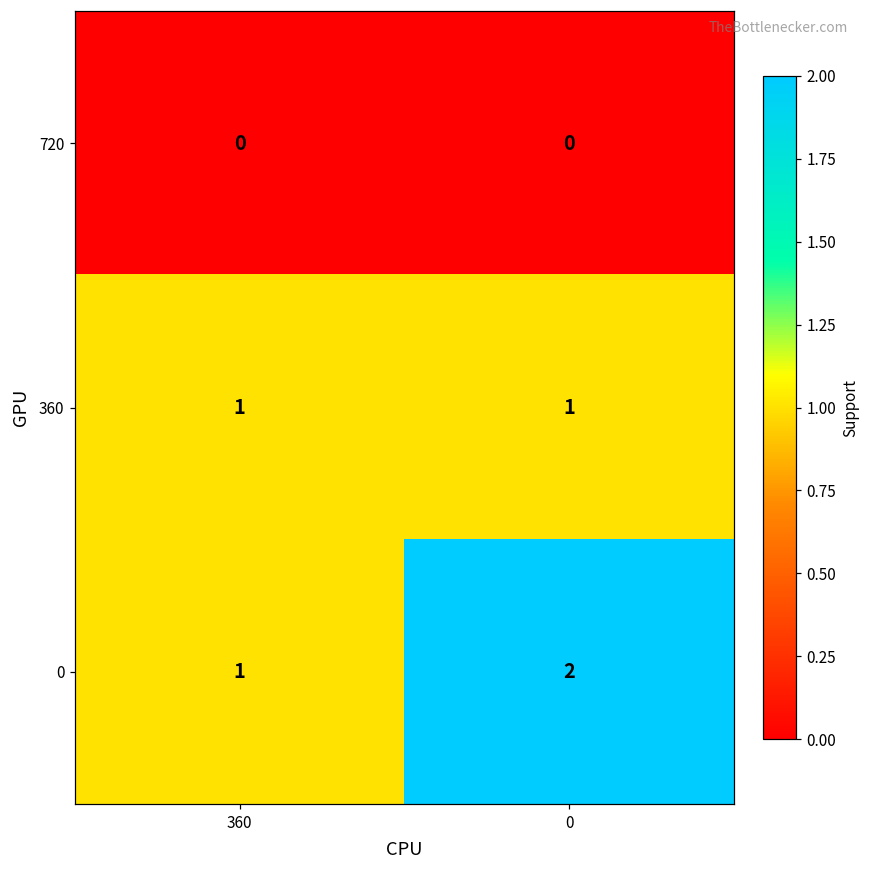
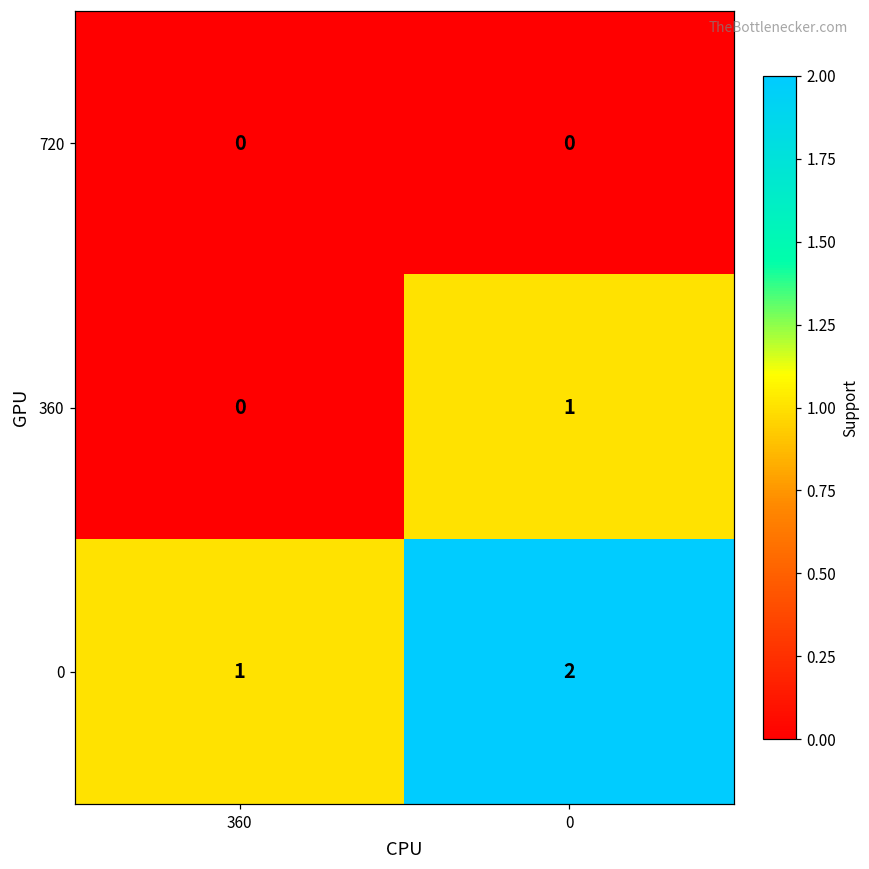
  {
    "720": {
      "360": 0,
      "0": 0
    },
    "360": {
-     "360": 1,
+     "360": 0,
      "0": 1
    },
    "0": {
      "360": 1,
      "0": 2
    }
  }
